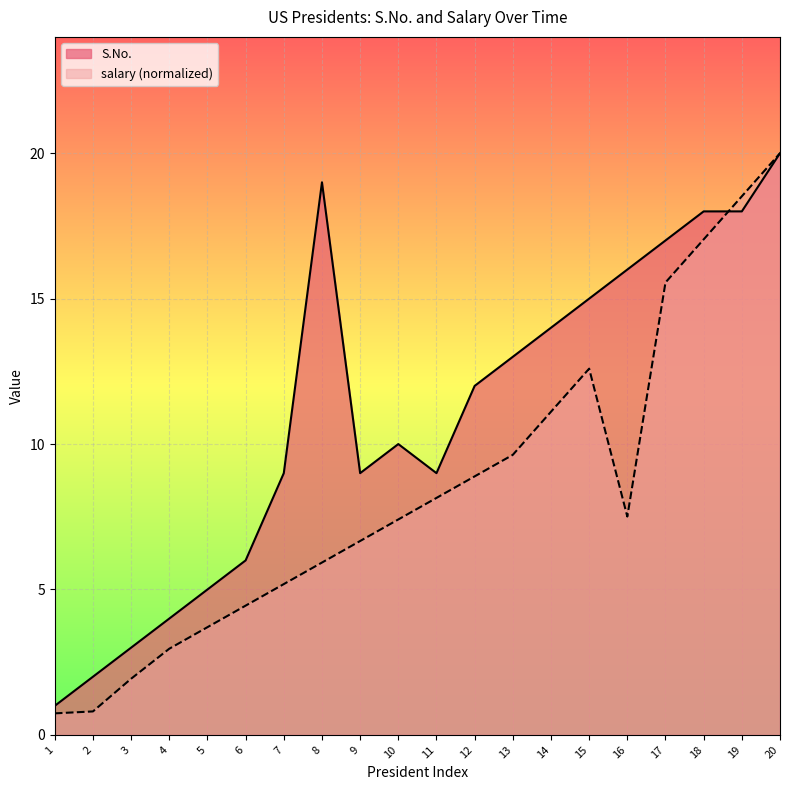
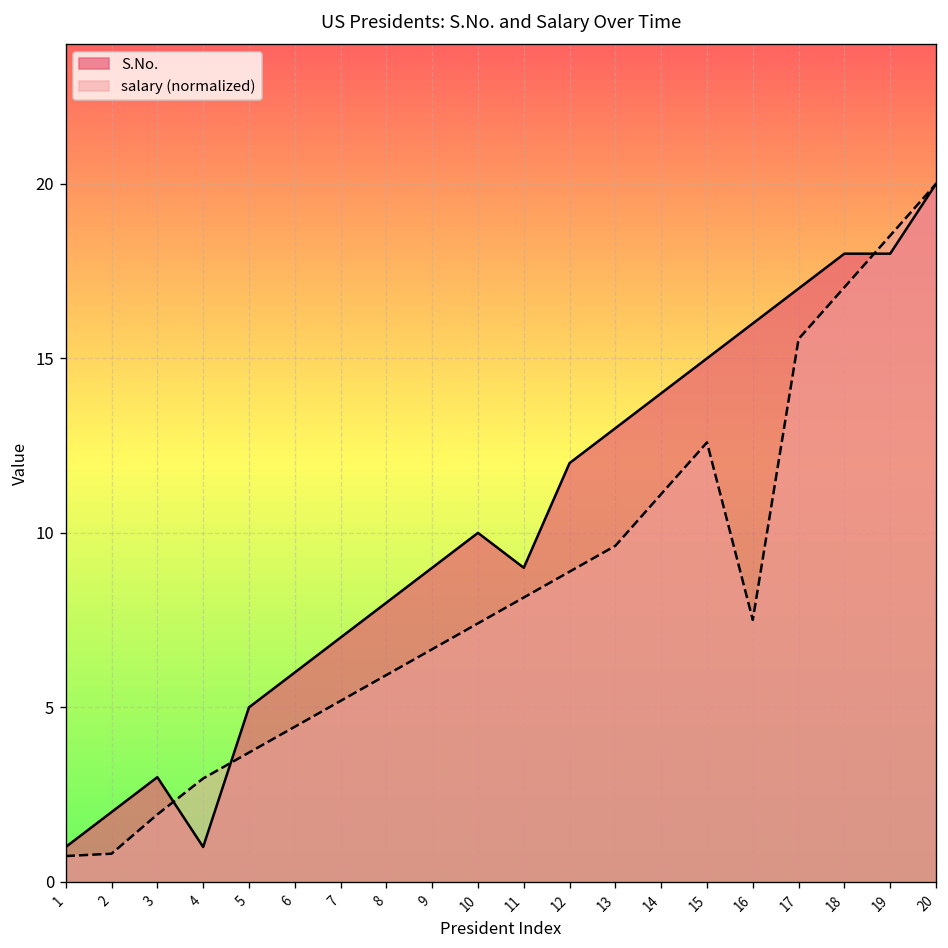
  {
    "S.No.": {
      "1": 1,
      "2": 2,
      "3": 3,
-     "4": 4,
+     "4": 1,
      "5": 5,
      "6": 6,
-     "7": 9,
-     "8": 19,
+     "7": 7,
+     "8": 8,
      "9": 9,
      "10": 10,
      "11": 9,
      "12": 12,
      "13": 13,
      "14": 14,
      "15": 15,
      "16": 16,
      "17": 17,
      "18": 18,
      "19": 18
    },
    "salary (normalized)": {
      "1": 0.7,
      "2": 0.8,
      "3": 2,
      "4": 3,
      "5": 3.7,
      "6": 4.4,
      "7": 5.2,
      "8": 6,
      "9": 6.7,
      "10": 7.4,
      "11": 8.1,
      "12": 8.9,
      "13": 9.6,
      "14": 11.1,
      "15": 12.6,
      "16": 7.5,
      "17": 15.6,
      "18": 17,
      "19": 18.5
    }
  }
